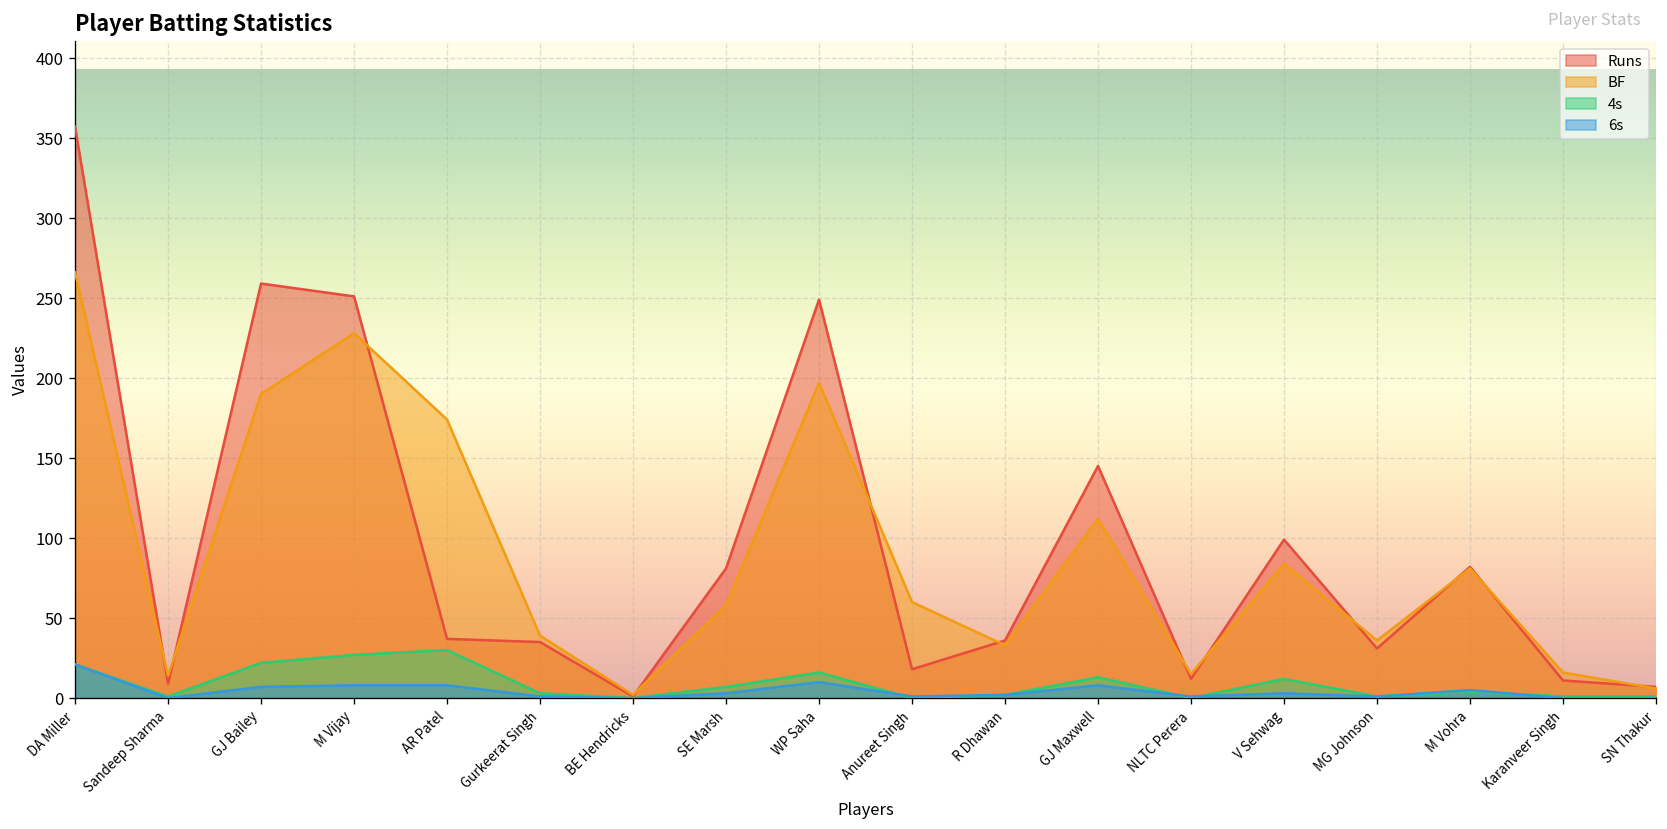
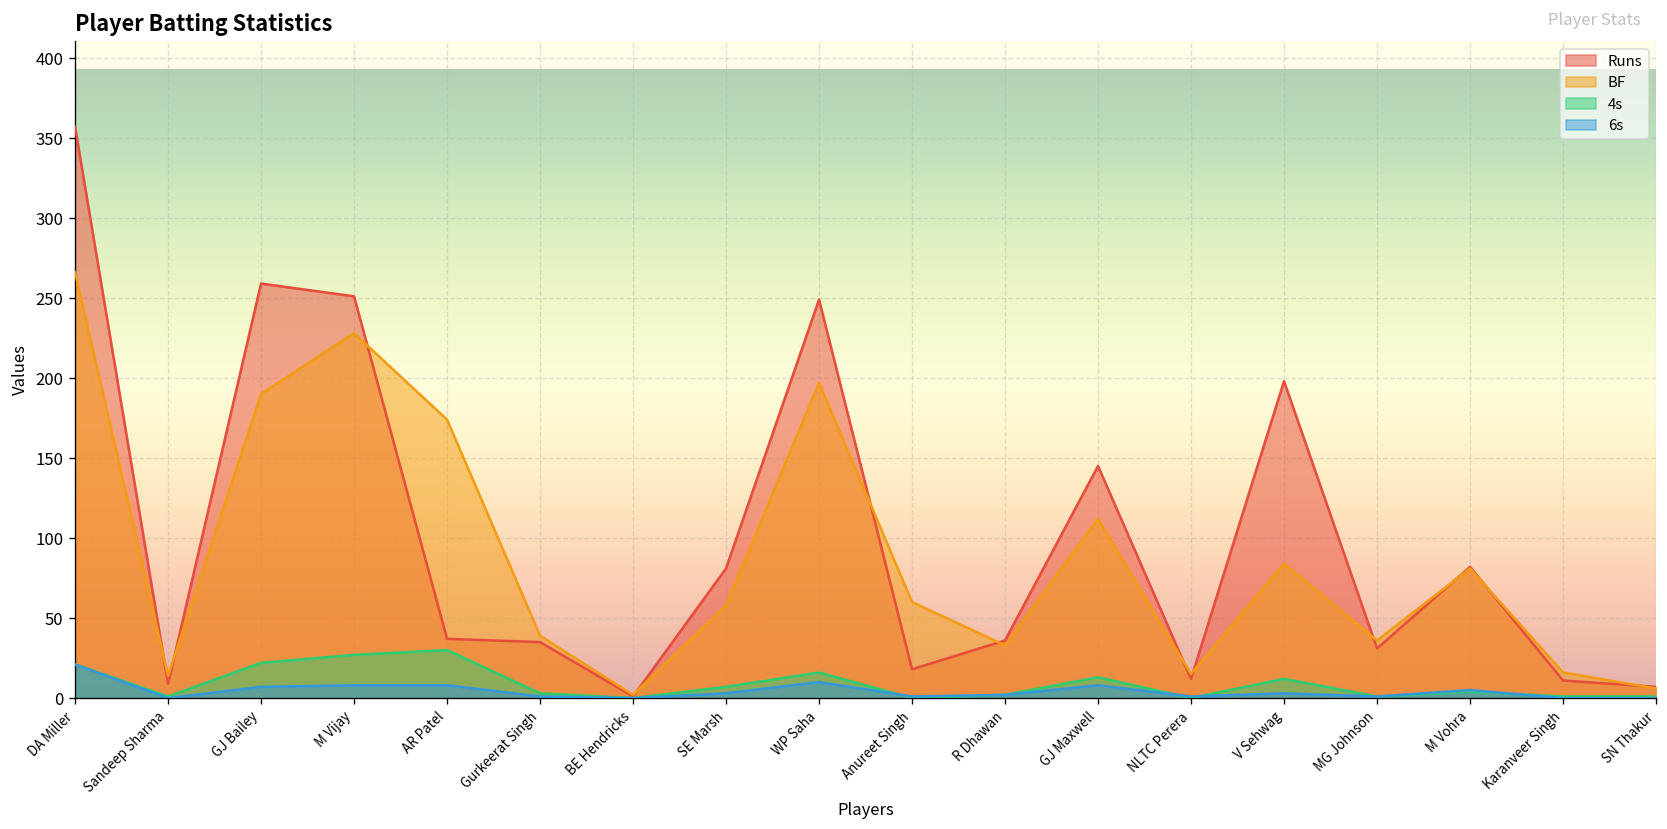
  {
    "Runs": {
      "DA Miller": 357,
      "Sandeep Sharma": 9,
      "GJ Bailey": 259,
      "M Vijay": 251,
      "AR Patel": 37,
      "Gurkeerat Singh": 35,
      "SE Marsh": 81,
      "WP Saha": 249,
      "Anureet Singh": 18,
      "R Dhawan": 36,
      "GJ Maxwell": 145,
      "NLTC Perera": 12,
-     "V Sehwag": 99,
+     "V Sehwag": 198,
      "MG Johnson": 31,
      "Karanveer Singh": 11
    },
    "BF": {
      "DA Miller": 266,
      "Sandeep Sharma": 14,
      "GJ Bailey": 190,
      "M Vijay": 228,
      "AR Patel": 174,
      "Gurkeerat Singh": 39,
      "SE Marsh": 58,
      "WP Saha": 197,
      "Anureet Singh": 60,
      "R Dhawan": 33,
      "GJ Maxwell": 112,
      "NLTC Perera": 15,
      "V Sehwag": 84,
      "MG Johnson": 36,
      "Karanveer Singh": 16
    },
    "4s": {
      "GJ Bailey": 22,
      "M Vijay": 27,
      "AR Patel": 30,
      "Gurkeerat Singh": 3,
      "SE Marsh": 7,
      "WP Saha": 16,
      "GJ Maxwell": 13,
      "V Sehwag": 12
    },
    "6s": {
      "GJ Bailey": 7,
      "M Vijay": 8,
      "AR Patel": 8,
      "Gurkeerat Singh": 1,
      "SE Marsh": 3,
      "WP Saha": 10,
      "GJ Maxwell": 8,
      "V Sehwag": 3
    }
  }
